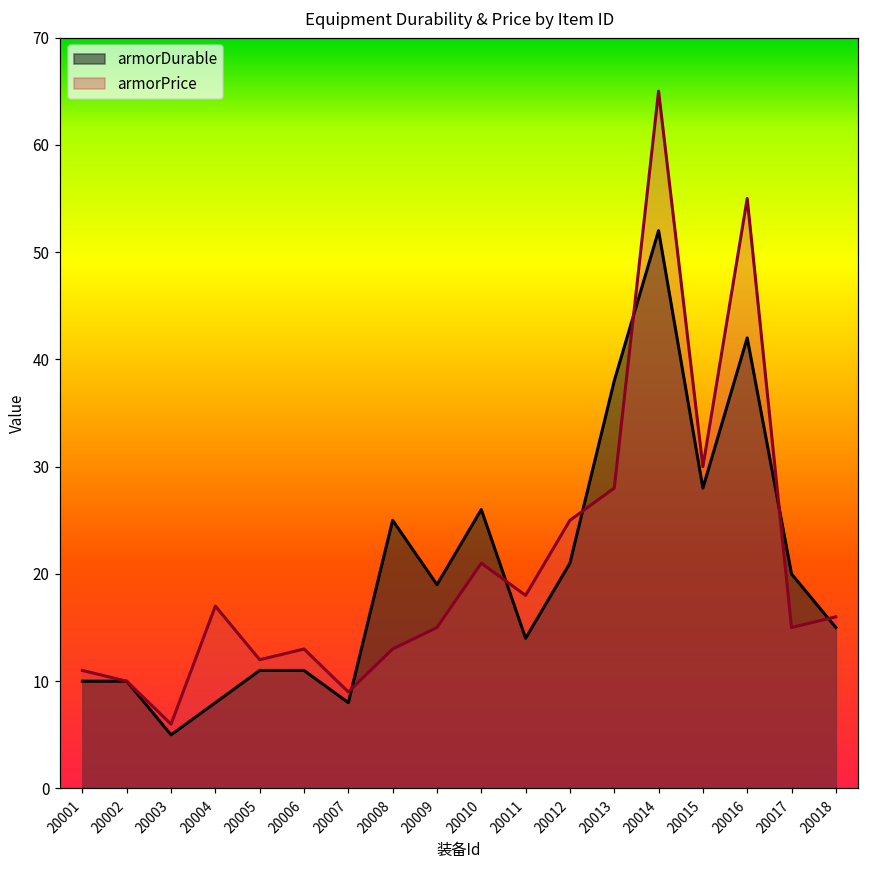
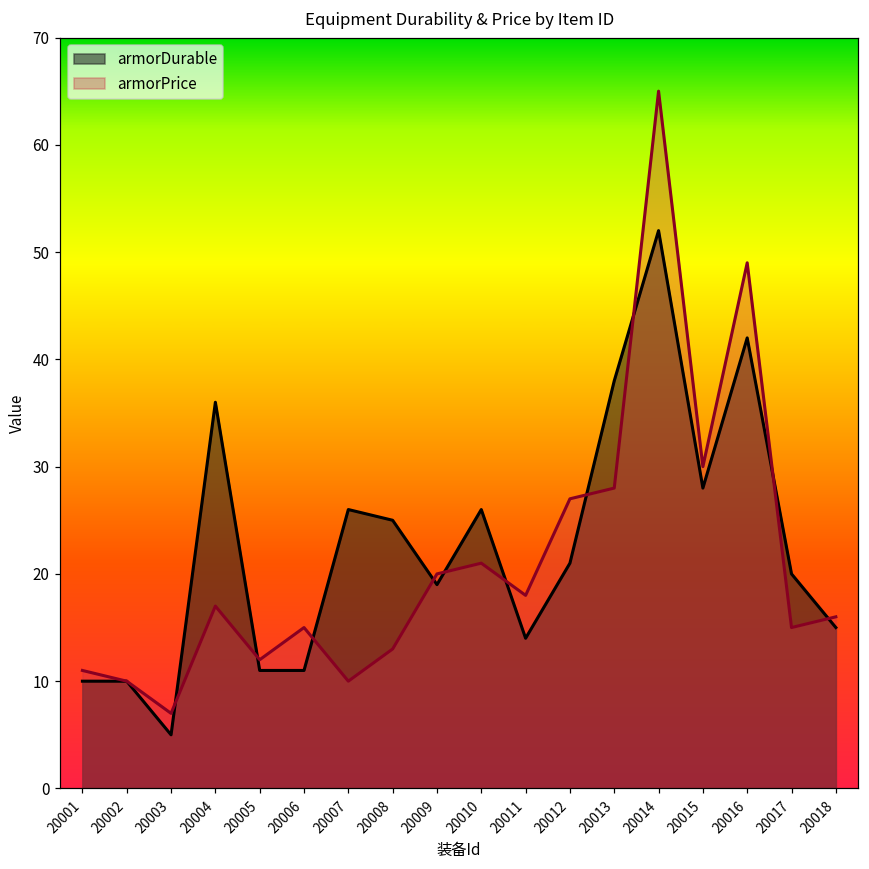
  {
    "armorDurable": {
      "20001": 10,
      "20003": 5,
-     "20004": 8,
+     "20004": 36,
      "20005": 11,
      "20006": 11,
-     "20007": 8,
+     "20007": 26,
      "20008": 25,
      "20009": 19,
      "20010": 26,
      "20011": 14,
      "20012": 21,
      "20013": 38,
      "20014": 52,
      "20015": 28,
      "20016": 42,
      "20017": 20,
      "20018": 15
    },
    "armorPrice": {
      "20001": 11,
-     "20003": 6,
+     "20003": 7,
      "20004": 17,
      "20005": 12,
-     "20006": 13,
-     "20007": 9,
+     "20006": 15,
+     "20007": 10,
      "20008": 13,
-     "20009": 15,
+     "20009": 20,
      "20010": 21,
      "20011": 18,
-     "20012": 25,
+     "20012": 27,
      "20013": 28,
      "20014": 65,
      "20015": 30,
-     "20016": 55,
+     "20016": 49,
      "20017": 15,
      "20018": 16
    }
  }
